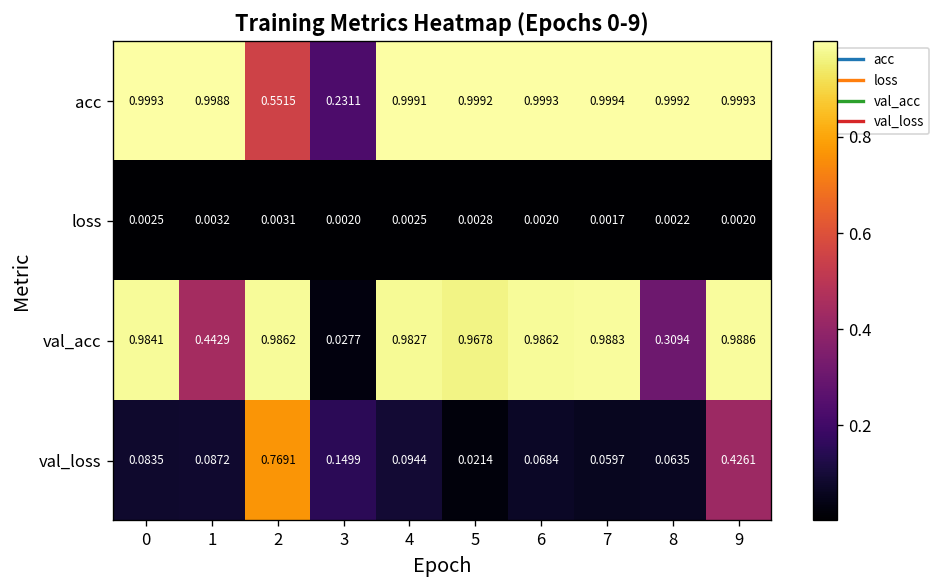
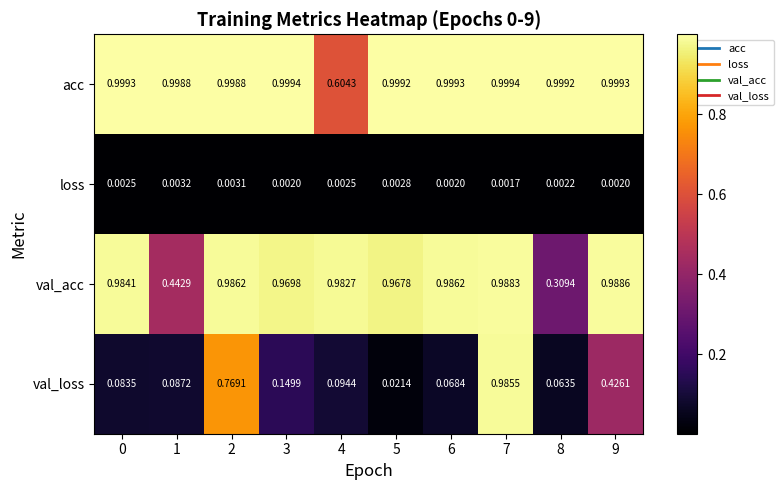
  {
    "acc": {
      "0": 0.9993,
      "1": 0.9988,
-     "2": 0.5515,
-     "3": 0.2311,
-     "4": 0.9991,
+     "2": 0.9988,
+     "3": 0.9994,
+     "4": 0.6043,
      "5": 0.9992,
      "6": 0.9993,
      "7": 0.9994,
      "8": 0.9992,
      "9": 0.9993
    },
    "loss": {
      "0": 0.0025,
      "1": 0.0032,
      "2": 0.0031,
      "3": 0.0020,
      "4": 0.0025,
      "5": 0.0028,
      "6": 0.0020,
      "7": 0.0017,
      "8": 0.0022,
      "9": 0.0020
    },
    "val_acc": {
      "0": 0.9841,
      "1": 0.4429,
      "2": 0.9862,
-     "3": 0.0277,
+     "3": 0.9698,
      "4": 0.9827,
      "5": 0.9678,
      "6": 0.9862,
      "7": 0.9883,
      "8": 0.3094,
      "9": 0.9886
    },
    "val_loss": {
      "0": 0.0835,
      "1": 0.0872,
      "2": 0.7691,
      "3": 0.1499,
      "4": 0.0944,
      "5": 0.0214,
      "6": 0.0684,
-     "7": 0.0597,
+     "7": 0.9855,
      "8": 0.0635,
      "9": 0.4261
    }
  }
